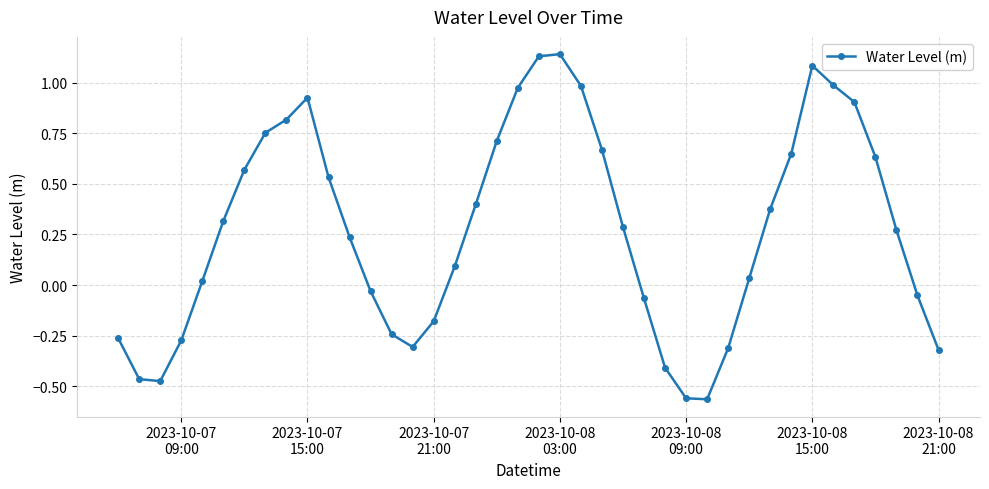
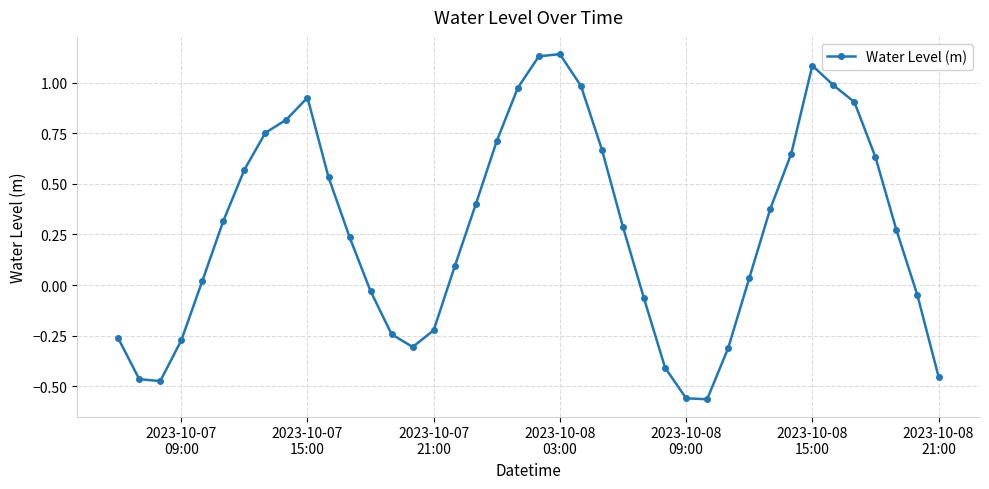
  {
    "2023-10-07 09:00": -0.27,
    "2023-10-07 15:00": 0.93,
-   "2023-10-07 21:00": -0.18,
+   "2023-10-07 21:00": -0.22,
    "2023-10-08 03:00": 1.14,
    "2023-10-08 09:00": -0.56,
    "2023-10-08 15:00": 1.08,
-   "2023-10-08 21:00": -0.32
+   "2023-10-08 21:00": -0.45
  }
